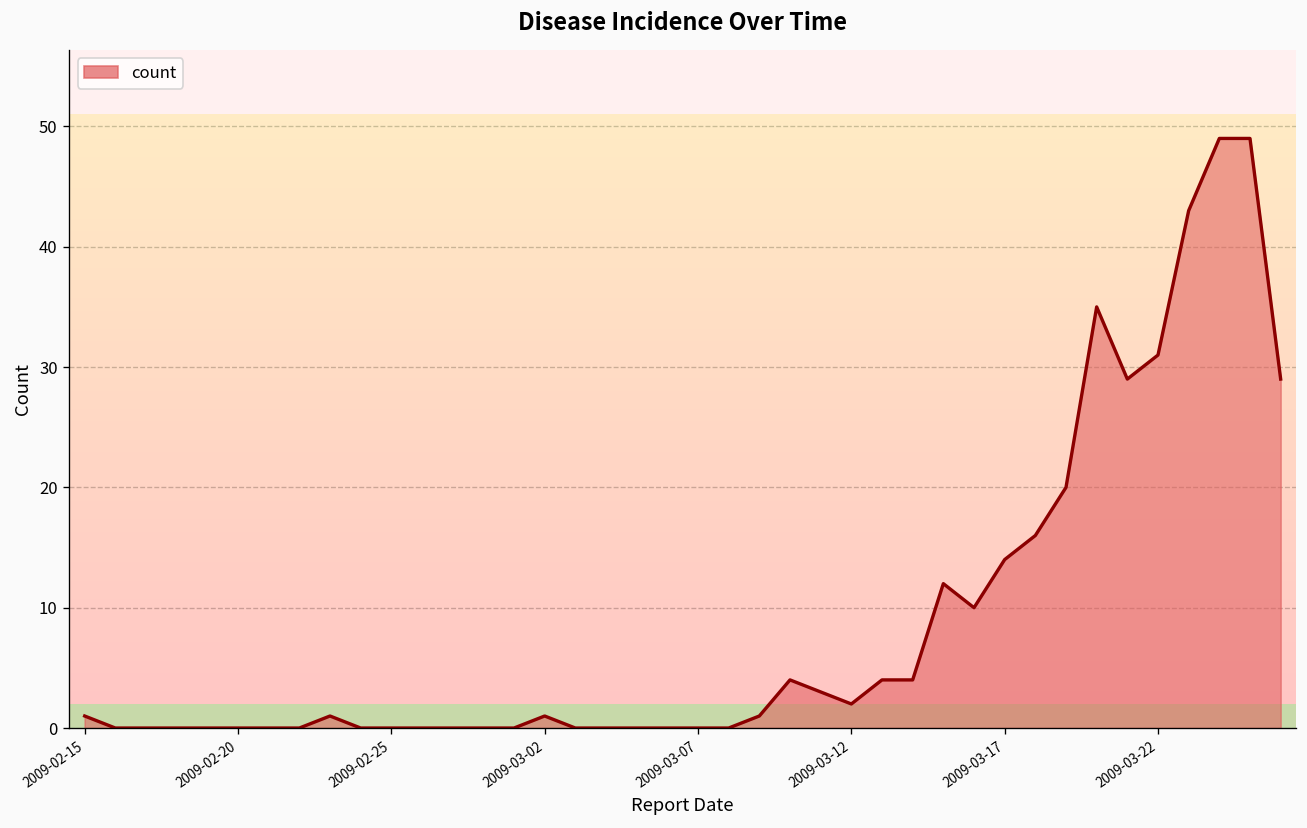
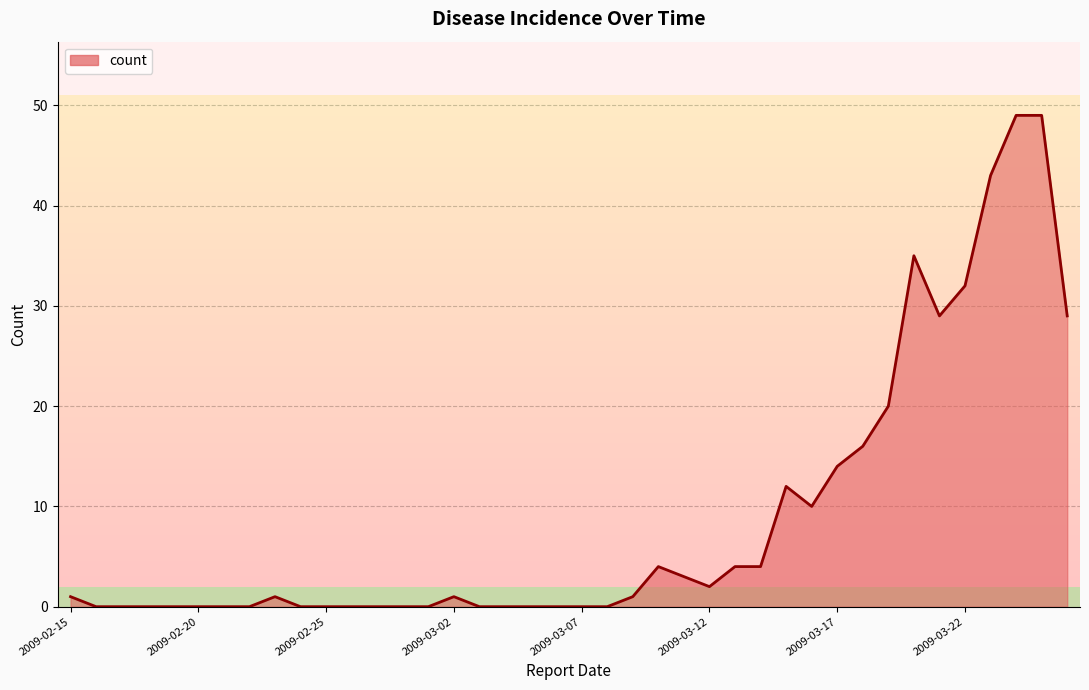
  {
    "2009-03-12": 2,
    "2009-03-17": 14,
-   "2009-03-22": 31
+   "2009-03-22": 32
  }
